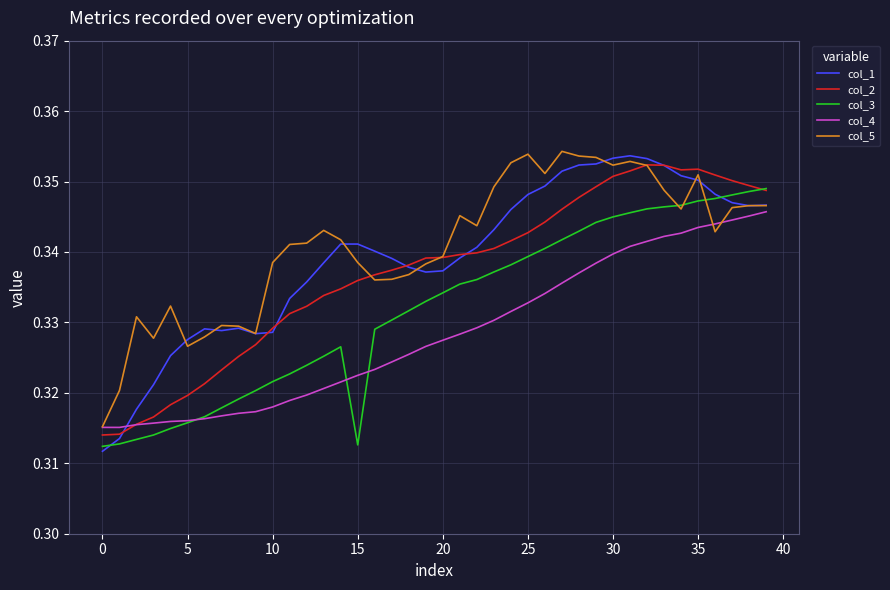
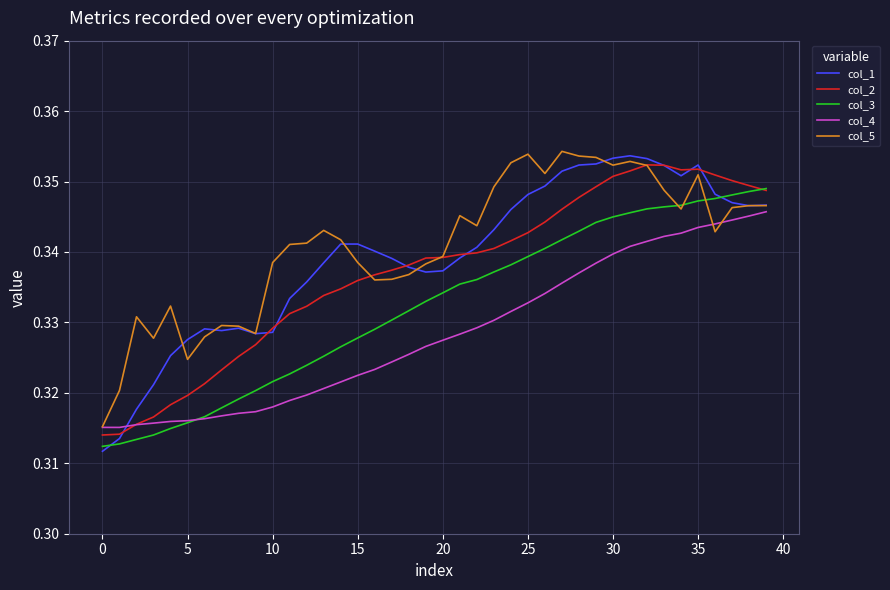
  {
    "col_1": {
      "0": 0.312,
      "5": 0.328,
      "10": 0.329,
      "15": 0.341,
      "20": 0.337,
      "25": 0.348,
      "30": 0.353,
-     "35": 0.350
+     "35": 0.352
    },
    "col_2": {
      "0": 0.314,
      "5": 0.320,
      "10": 0.329,
      "15": 0.336,
      "25": 0.343,
      "30": 0.351,
      "35": 0.352
    },
    "col_3": {
      "0": 0.312,
      "10": 0.322,
-     "15": 0.313,
+     "15": 0.328,
      "20": 0.334,
      "25": 0.339,
      "30": 0.345,
      "35": 0.347
    },
    "col_4": {
      "10": 0.318,
      "15": 0.322,
      "20": 0.327,
      "25": 0.333,
      "30": 0.340,
      "35": 0.343
    },
    "col_5": {
-     "5": 0.327,
+     "5": 0.325,
      "10": 0.339,
      "15": 0.339,
      "25": 0.354,
      "30": 0.352,
      "35": 0.351
    }
  }
